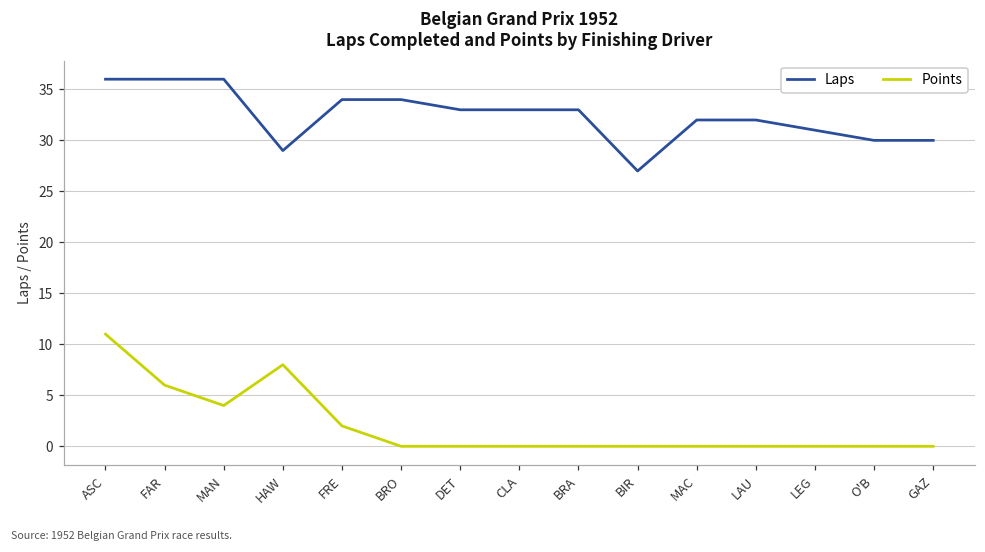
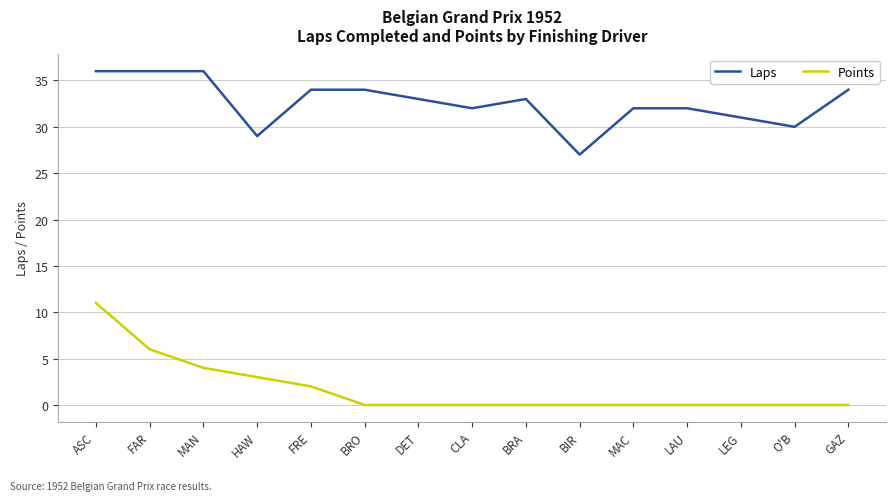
  {
    "Laps": {
      "ASC": 36,
      "FAR": 36,
      "MAN": 36,
      "HAW": 29,
      "FRE": 34,
      "BRO": 34,
      "DET": 33,
-     "CLA": 33,
+     "CLA": 32,
      "BRA": 33,
      "BIR": 27,
      "MAC": 32,
      "LAU": 32,
      "LEG": 31,
      "O'B": 30,
-     "GAZ": 30
+     "GAZ": 34
    },
    "Points": {
      "ASC": 11,
      "FAR": 6,
      "MAN": 4,
-     "HAW": 8,
+     "HAW": 3,
      "FRE": 2,
      "BRO": 0,
      "DET": 0,
      "CLA": 0,
      "BRA": 0,
      "BIR": 0,
      "MAC": 0,
      "LAU": 0,
      "LEG": 0,
      "O'B": 0,
      "GAZ": 0
    }
  }
